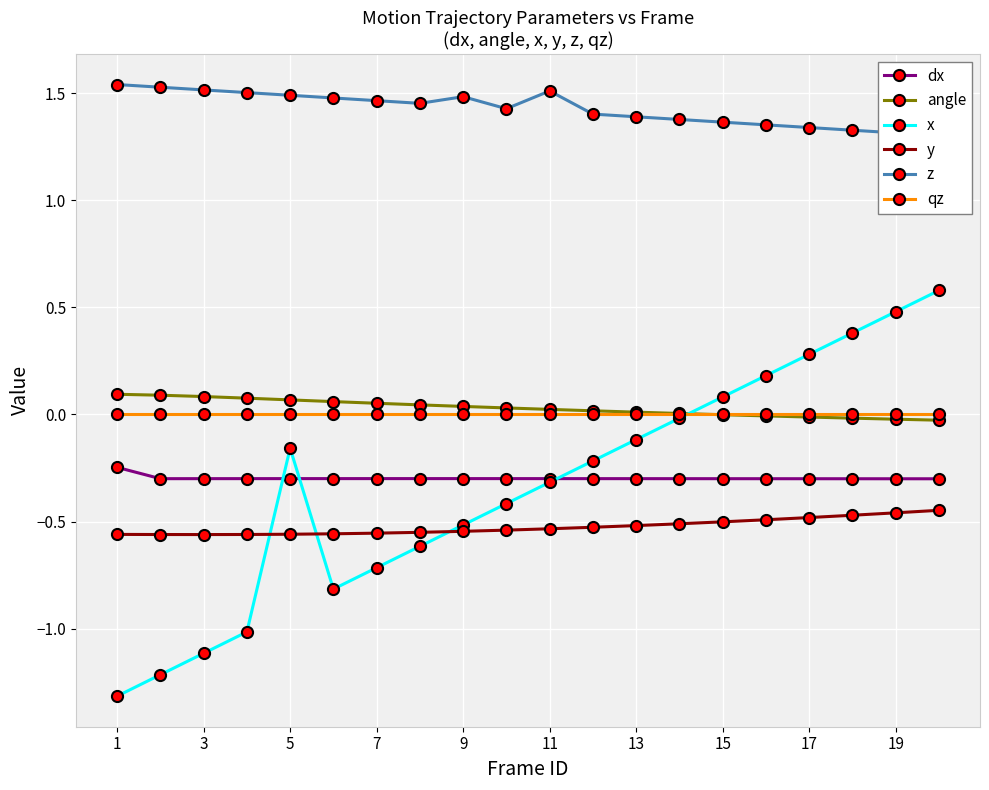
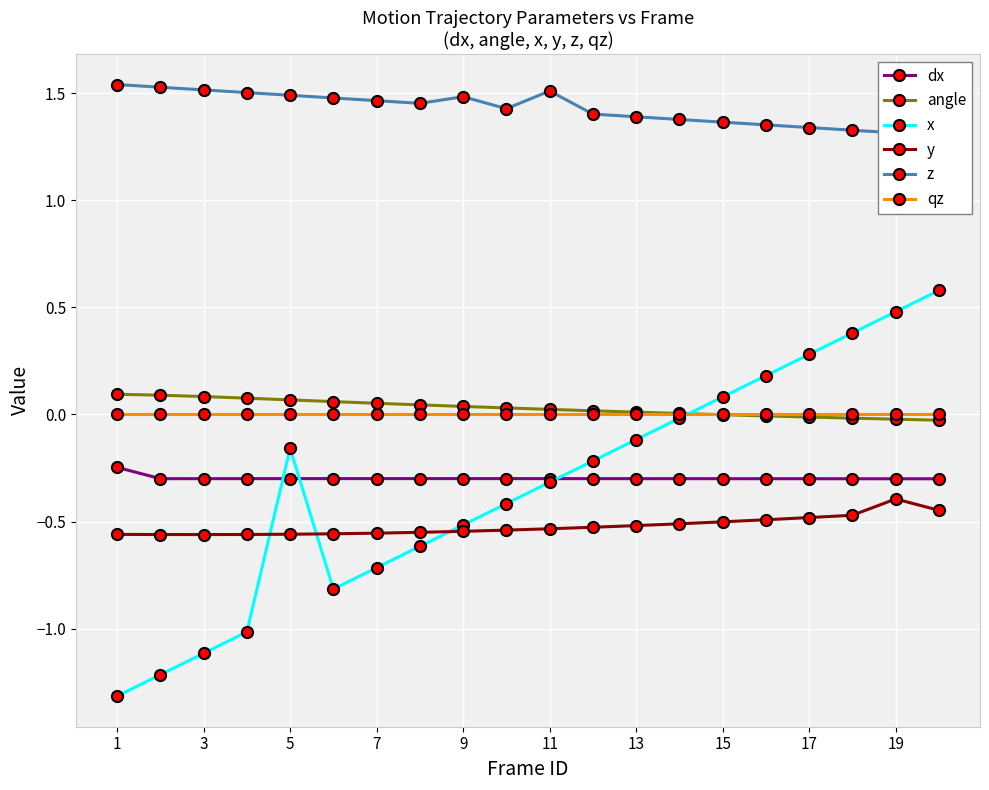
  {
    "dx": {
      "1": -0.25,
      "3": -0.30,
      "5": -0.30,
      "7": -0.30,
      "9": -0.30,
      "11": -0.30,
      "13": -0.30,
      "15": -0.30,
      "17": -0.30,
      "19": -0.30
    },
    "angle": {
      "1": 0.09,
      "3": 0.08,
      "5": 0.07,
      "7": 0.05,
      "9": 0.04,
      "11": 0.02,
      "17": -0.01,
      "19": -0.02
    },
    "x": {
      "1": -1.32,
      "3": -1.12,
      "5": -0.16,
      "7": -0.72,
      "9": -0.52,
      "11": -0.32,
      "13": -0.12,
      "15": 0.08,
      "17": 0.28,
      "19": 0.48
    },
    "y": {
      "1": -0.56,
      "3": -0.56,
      "5": -0.56,
      "7": -0.55,
      "9": -0.55,
      "11": -0.53,
      "13": -0.52,
      "15": -0.50,
      "17": -0.48,
-     "19": -0.46
+     "19": -0.39
    },
    "z": {
      "1": 1.54,
      "3": 1.52,
      "5": 1.49,
      "7": 1.47,
      "9": 1.48,
      "11": 1.51,
      "13": 1.39,
      "15": 1.36,
      "17": 1.34
    },
    "qz": {
      "1": 0.00,
      "3": 0.00,
      "5": 0.00,
      "7": 0.00,
      "9": 0.00,
      "11": 0.00,
      "17": 0.00,
      "19": 0.00
    }
  }
